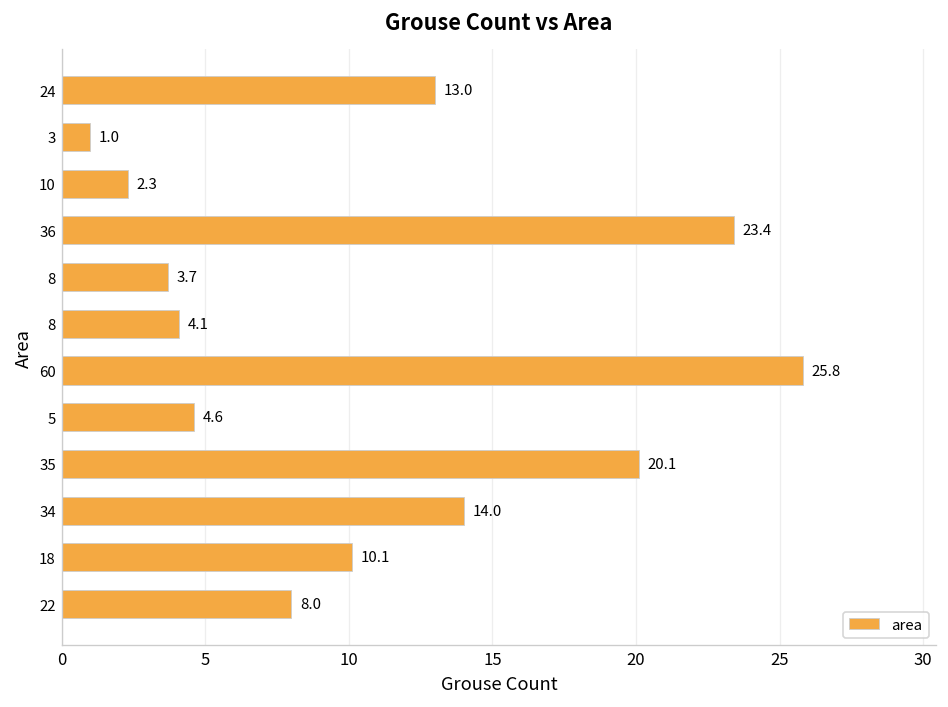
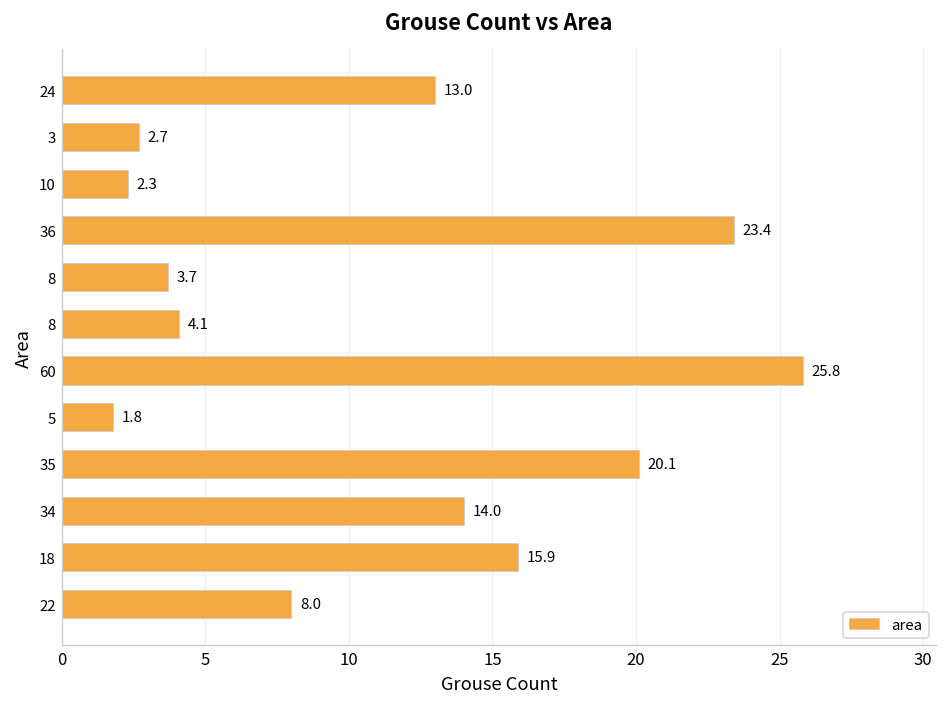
  {
    "24": 13.0,
-   "3": 1.0,
+   "3": 2.7,
    "10": 2.3,
    "36": 23.4,
    "60": 25.8,
-   "5": 4.6,
+   "5": 1.8,
    "35": 20.1,
    "34": 14.0,
-   "18": 10.1,
+   "18": 15.9,
    "22": 8.0
  }
